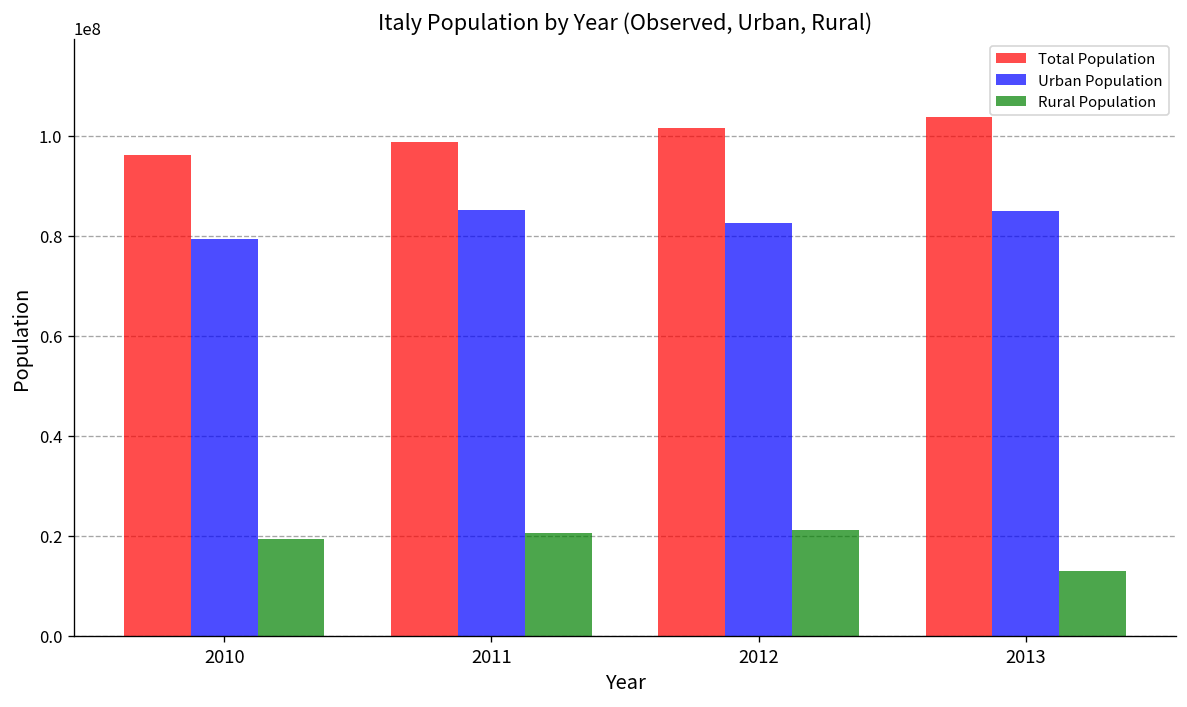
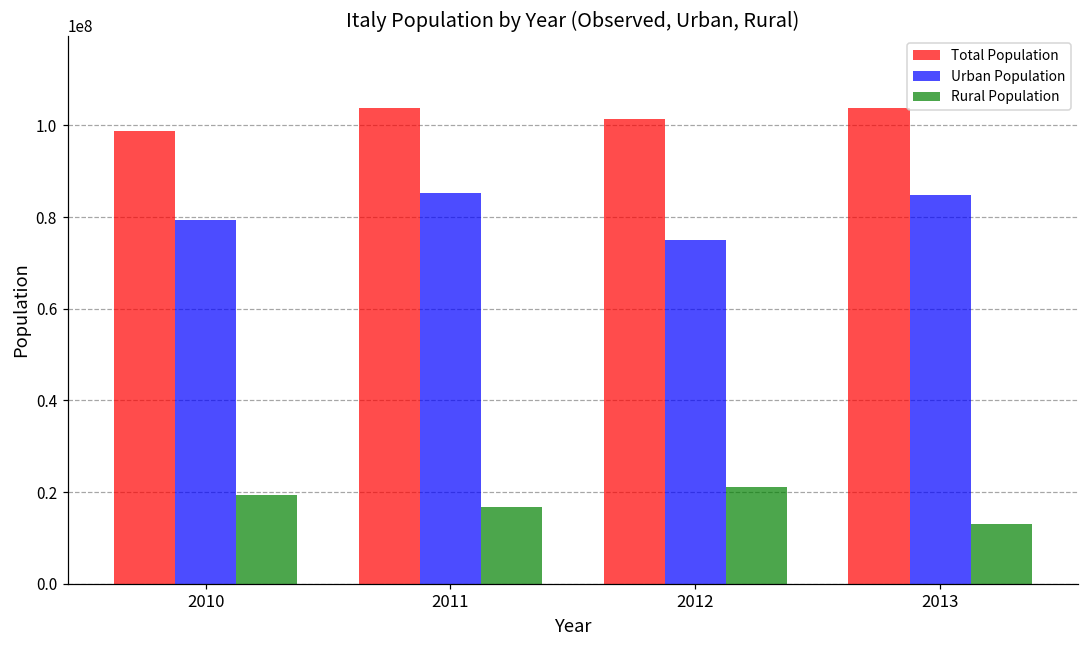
  {
    "Total Population": {
-     "2010": 96000000,
-     "2011": 99000000,
+     "2010": 99000000,
+     "2011": 104000000,
      "2012": 102000000,
      "2013": 104000000
    },
    "Urban Population": {
      "2010": 79000000,
      "2011": 85000000,
-     "2012": 83000000,
+     "2012": 75000000,
      "2013": 85000000
    },
    "Rural Population": {
      "2010": 19000000,
-     "2011": 21000000,
+     "2011": 17000000,
      "2012": 21000000,
      "2013": 13000000
    }
  }
